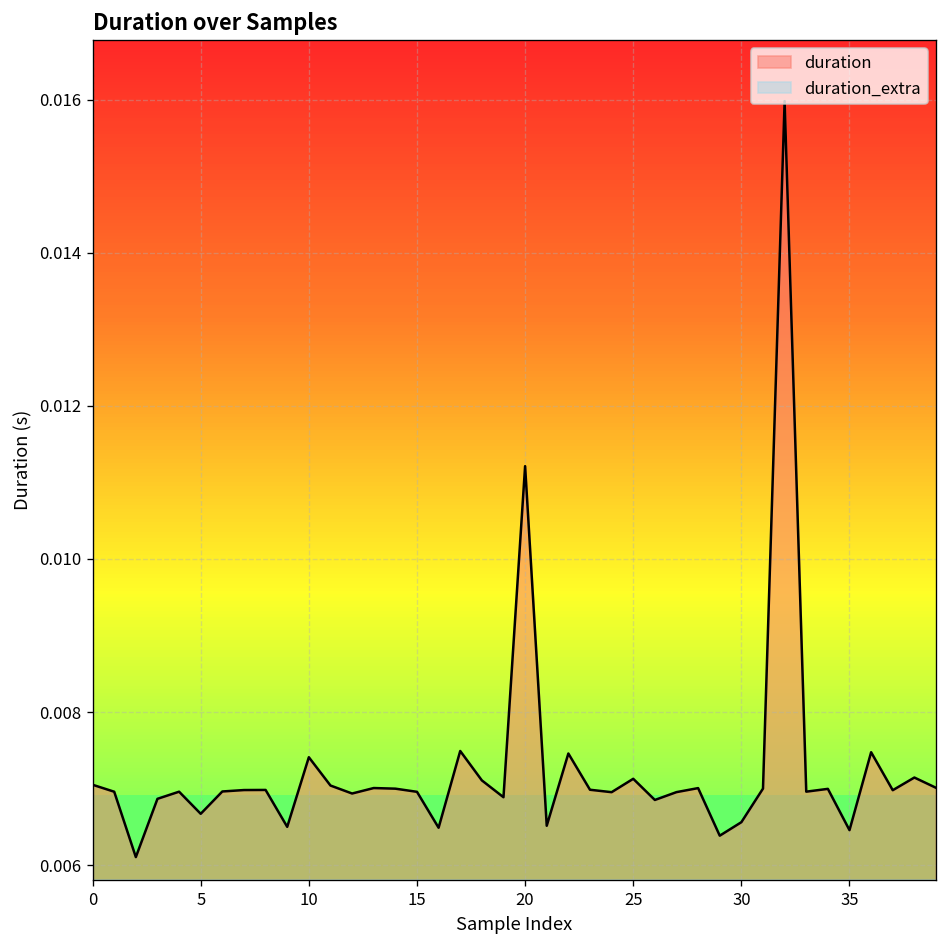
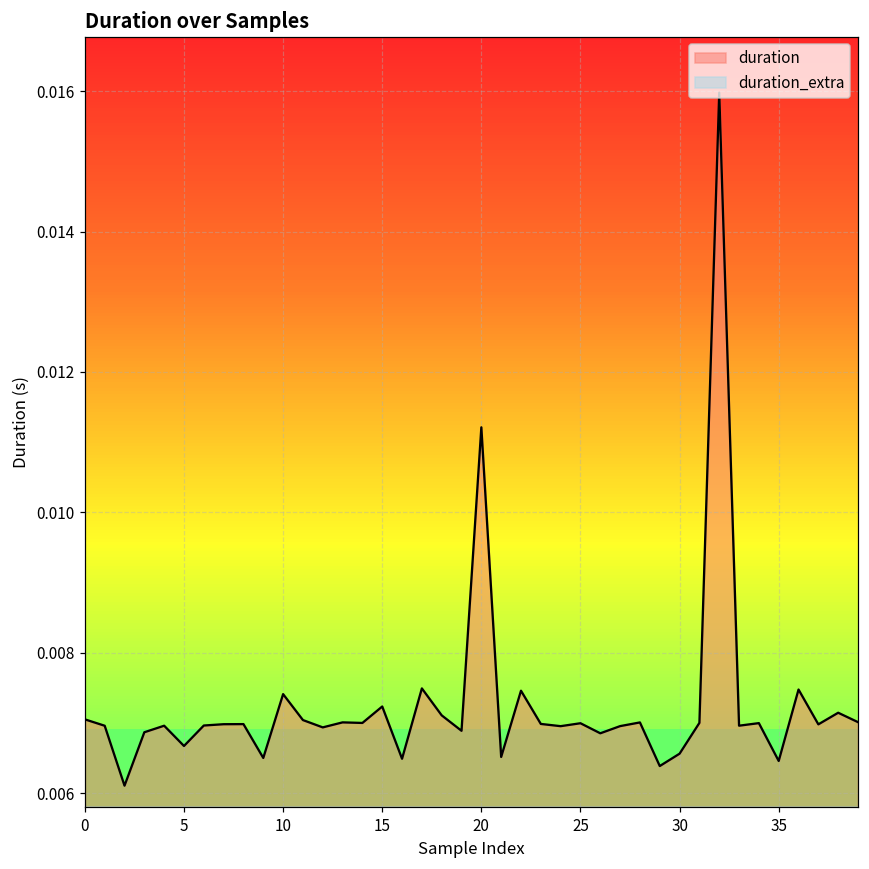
  {
    "duration": {
      "0": 0.0071,
      "5": 0.0067,
      "10": 0.0074,
-     "15": 0.0070,
+     "15": 0.0072,
      "20": 0.0112,
-     "25": 0.0071,
+     "25": 0.0070,
      "30": 0.0066,
      "35": 0.0065
    },
    "duration_extra": {
      "0": 0.0058,
      "5": 0.0058,
      "10": 0.0058,
      "15": 0.0058,
      "20": 0.0058,
      "25": 0.0058,
      "30": 0.0058,
      "35": 0.0058
    }
  }
